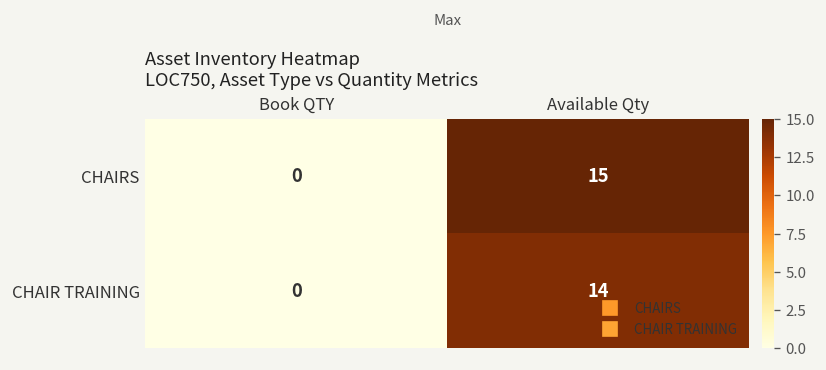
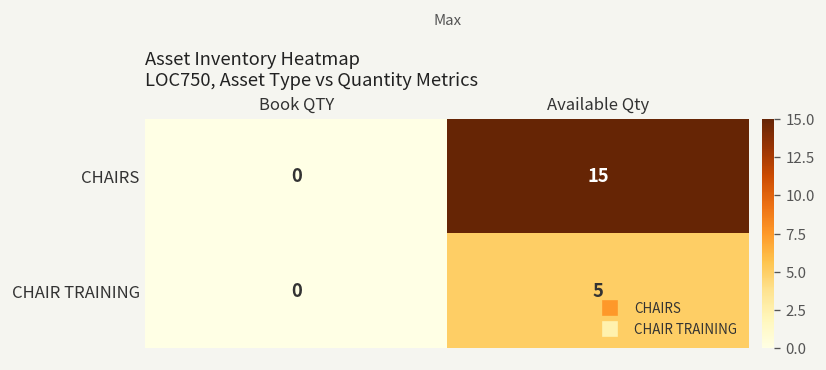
  {
    "CHAIRS": {
      "Book QTY": 0,
      "Available Qty": 15
    },
    "CHAIR TRAINING": {
      "Book QTY": 0,
-     "Available Qty": 14
+     "Available Qty": 5
    }
  }
